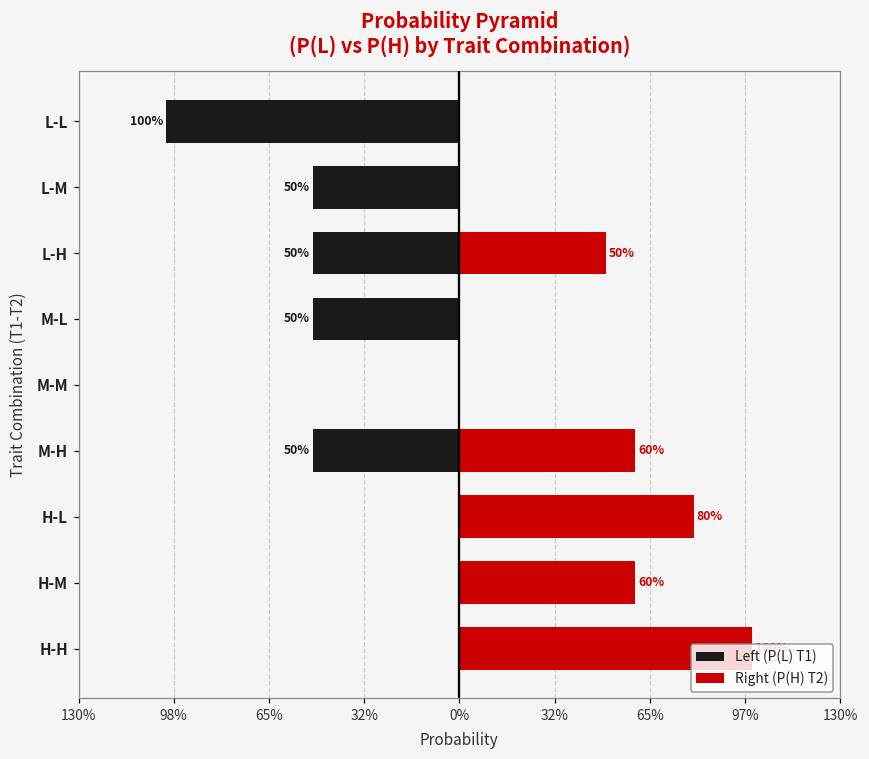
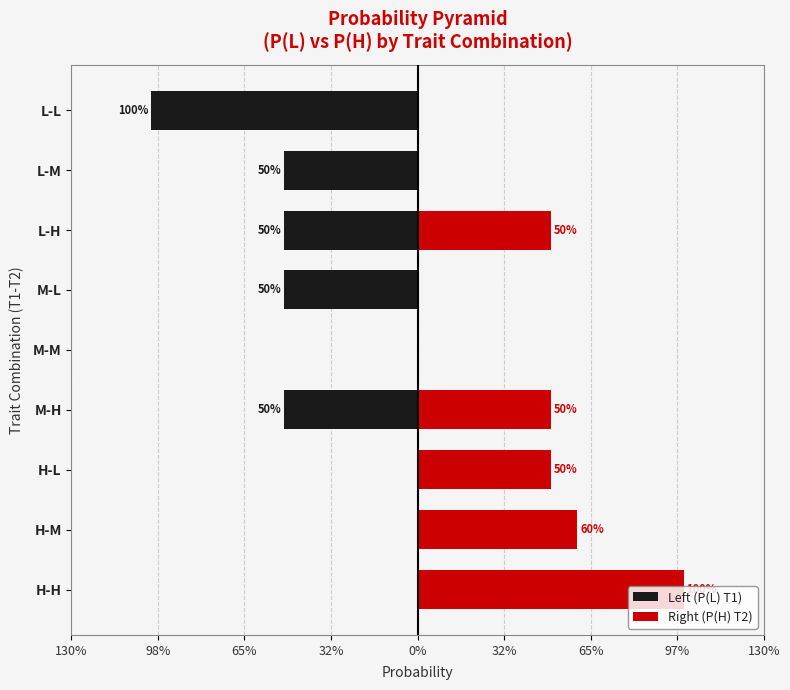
  {
    "Right (P(H) T2)": {
      "L-H": "50%",
-     "M-H": "60%",
-     "H-L": "80%",
+     "M-H": "50%",
+     "H-L": "50%",
      "H-M": "60%"
    }
  }
